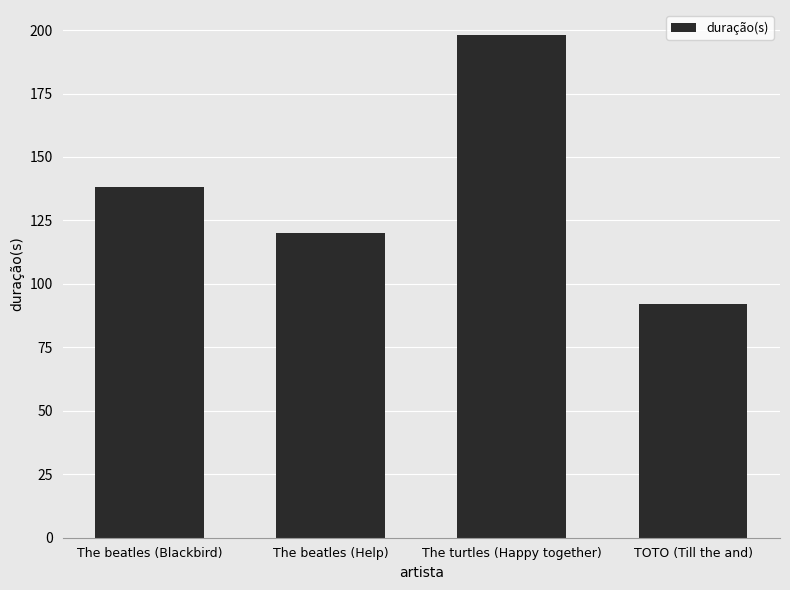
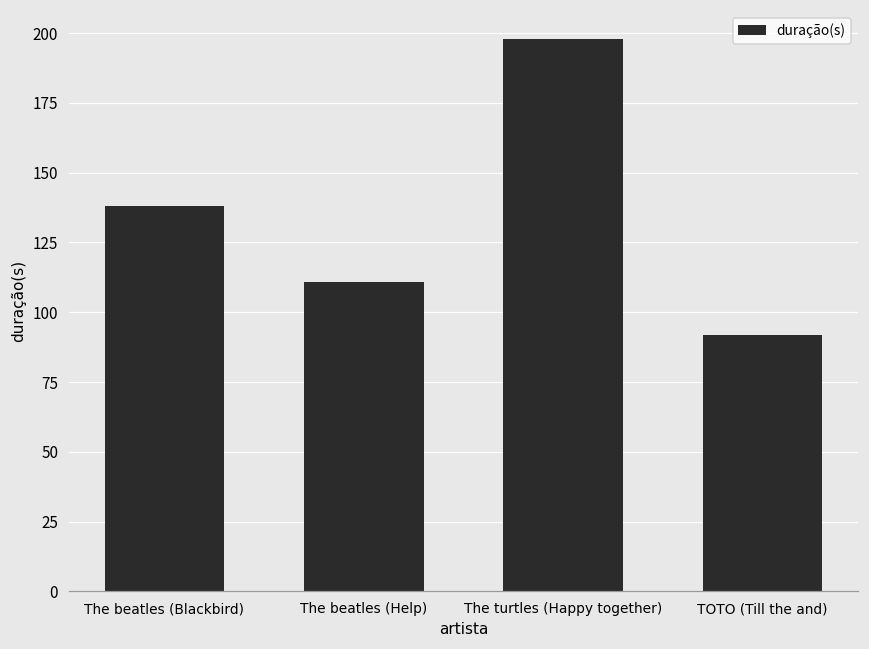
  {
    "The beatles (Blackbird)": 138,
-   "The beatles (Help)": 120,
+   "The beatles (Help)": 111,
    "The turtles (Happy together)": 198,
    "TOTO (Till the and)": 92
  }
